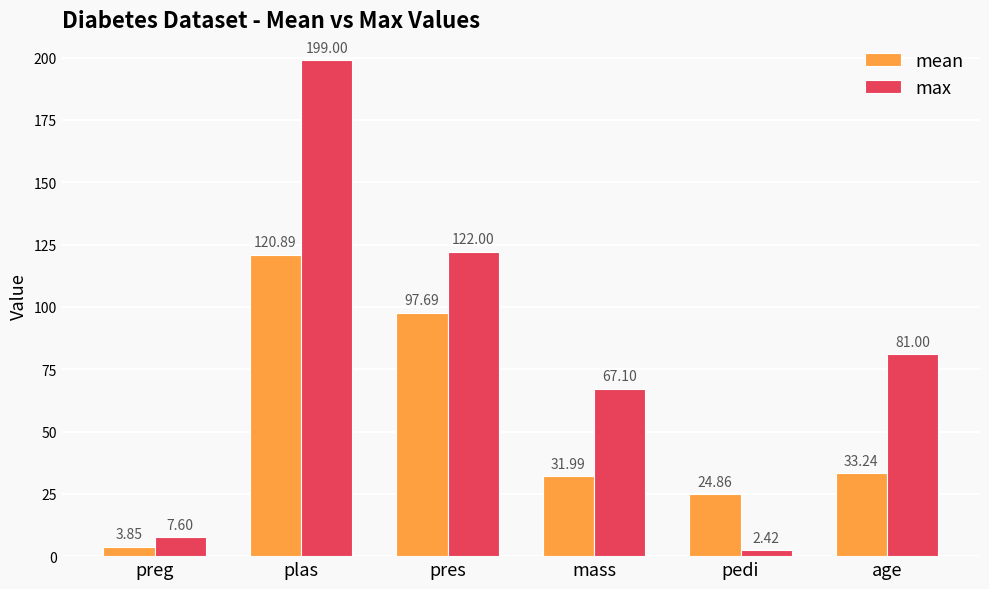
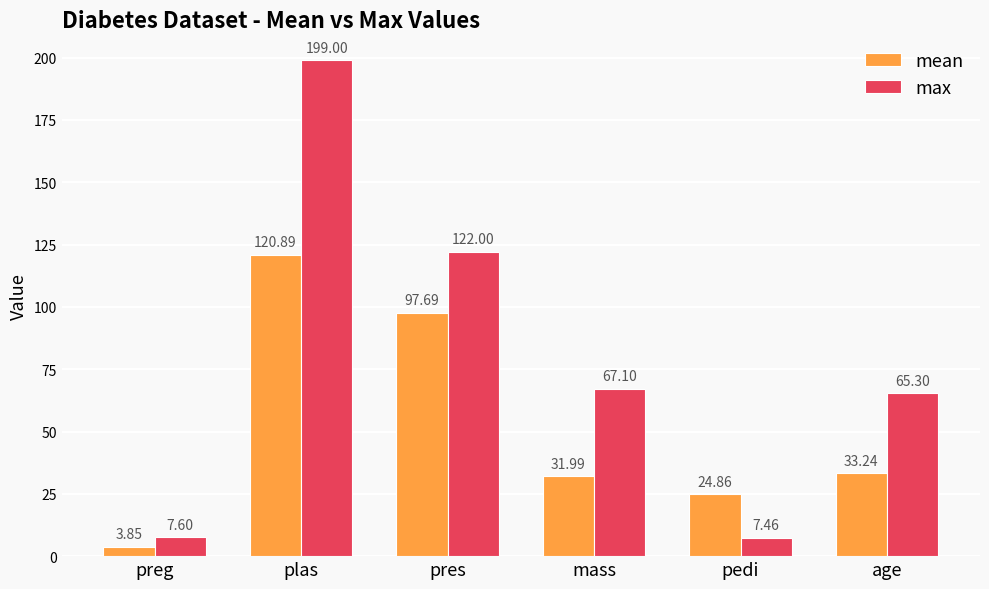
  {
    "mean": {
      "preg": 3.85,
      "plas": 120.89,
      "pres": 97.69,
      "mass": 31.99,
      "pedi": 24.86,
      "age": 33.24
    },
    "max": {
      "preg": 7.60,
      "plas": 199.00,
      "pres": 122.00,
      "mass": 67.10,
-     "pedi": 2.42,
-     "age": 81.00
+     "pedi": 7.46,
+     "age": 65.30
    }
  }
